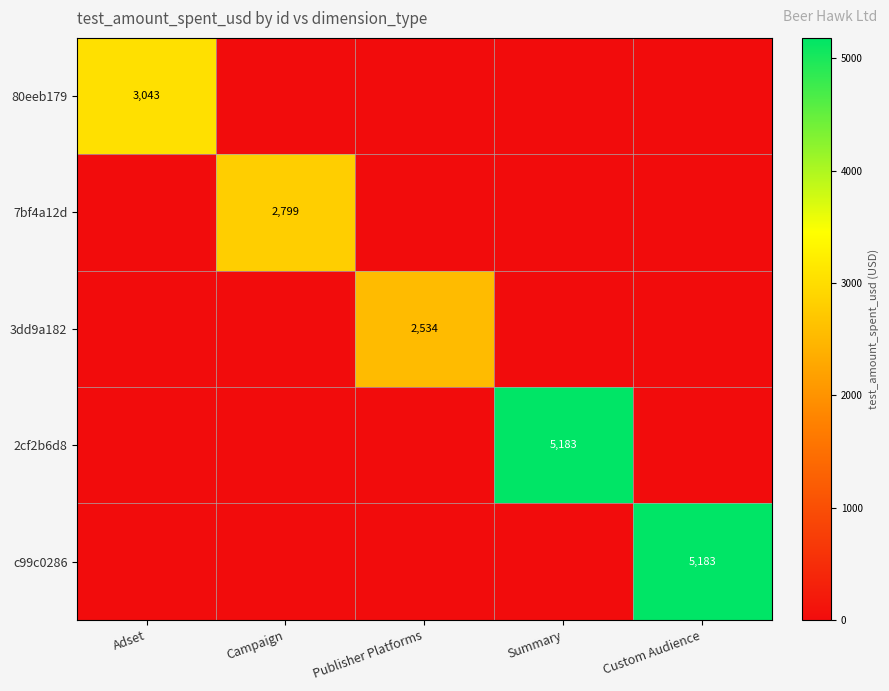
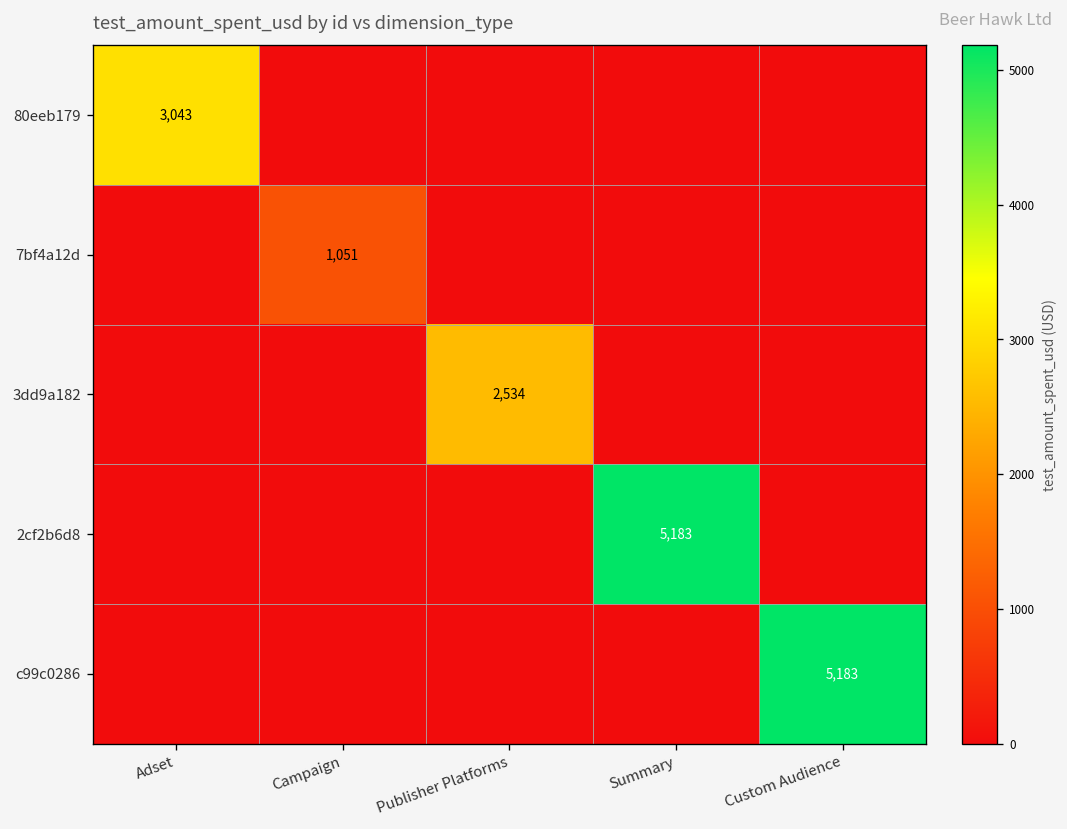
  {
    "80eeb179": {
      "Adset": "3,043"
    },
    "7bf4a12d": {
-     "Campaign": "2,799"
+     "Campaign": "1,051"
    },
    "3dd9a182": {
      "Publisher Platforms": "2,534"
    },
    "2cf2b6d8": {
      "Summary": "5,183"
    },
    "c99c0286": {
      "Custom Audience": "5,183"
    }
  }
